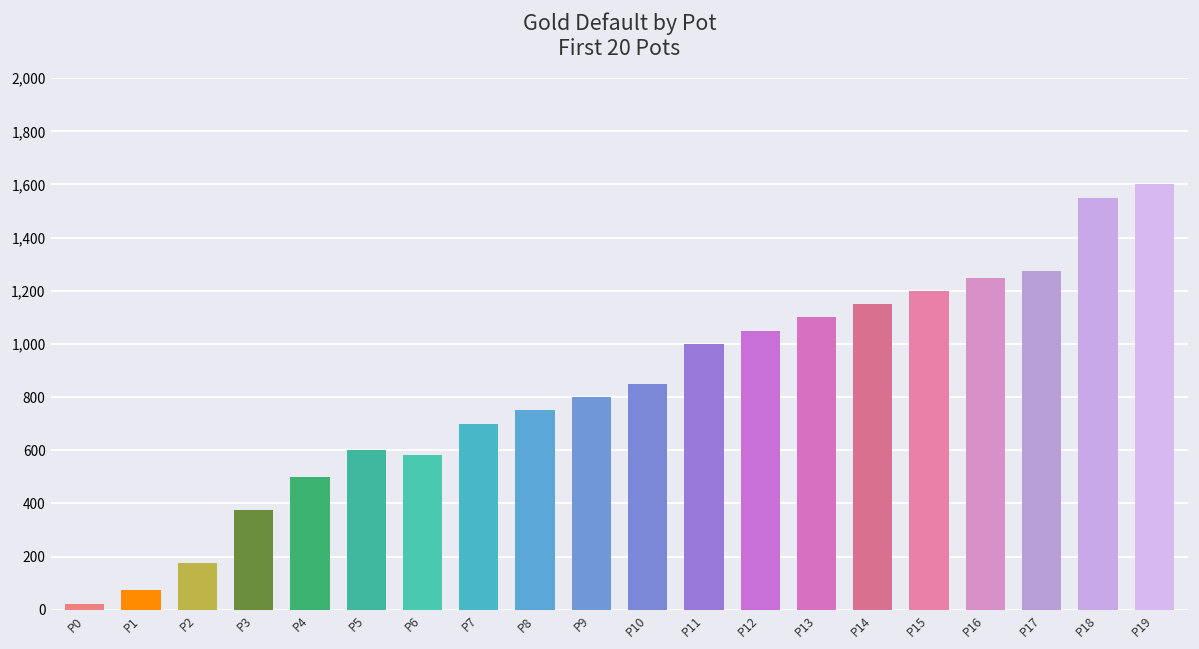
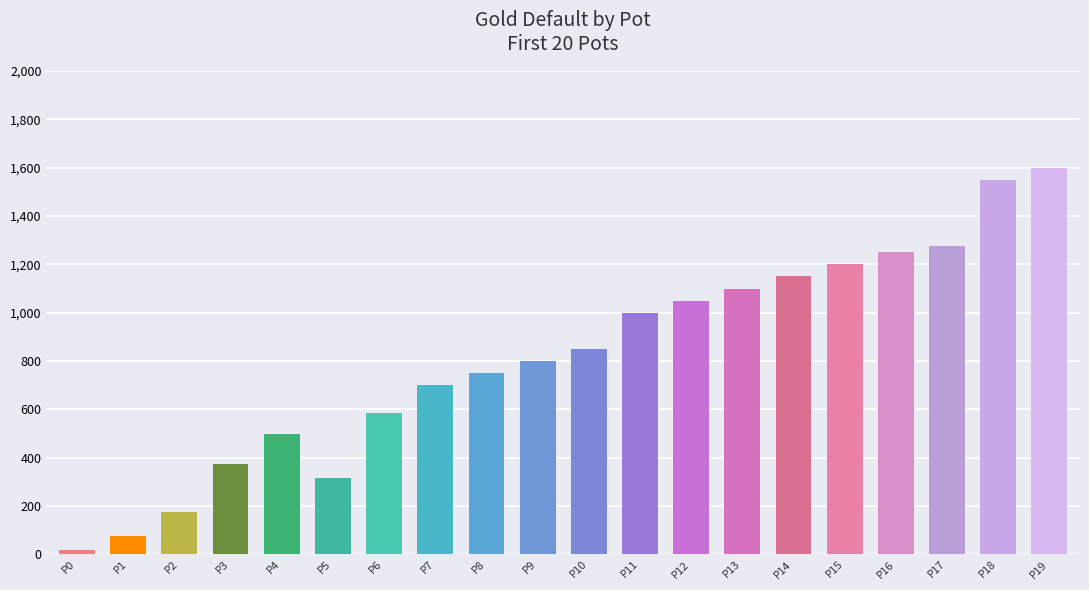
  {
    "P0": "20",
    "P1": "80",
    "P2": "180",
    "P3": "380",
    "P4": "500",
-   "P5": "600",
+   "P5": "320",
    "P6": "580",
    "P7": "700",
    "P8": "750",
    "P9": "800",
    "P10": "850",
    "P11": "1,000",
    "P12": "1,050",
    "P13": "1,100",
    "P14": "1,150",
    "P15": "1,200",
    "P16": "1,250",
    "P17": "1,280",
    "P18": "1,550",
    "P19": "1,600"
  }
